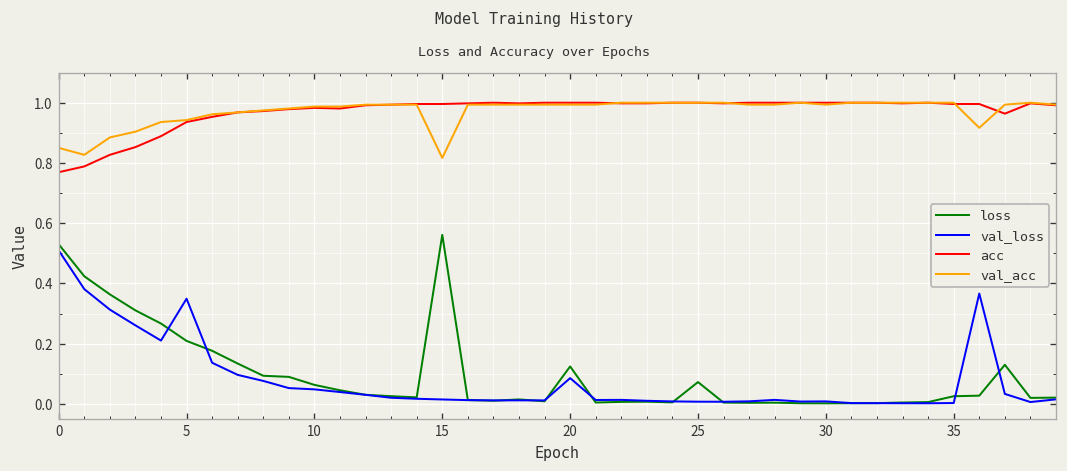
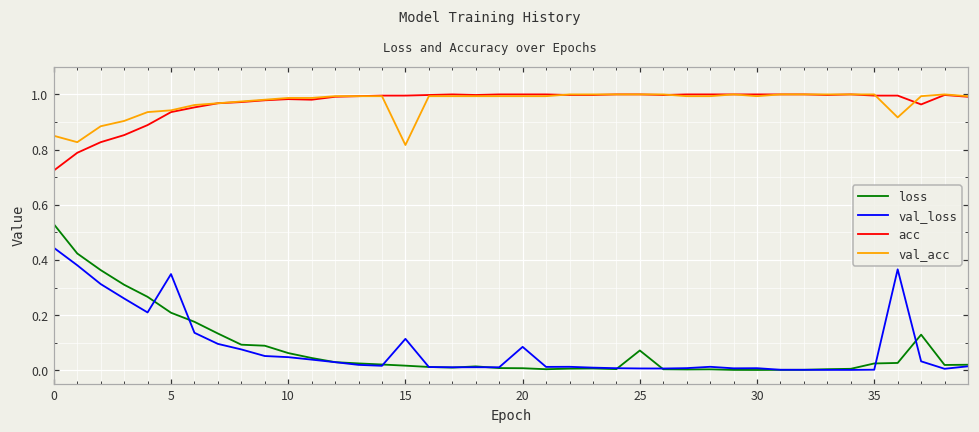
  {
    "loss": {
      "0": 0.53,
      "5": 0.21,
      "10": 0.06,
-     "15": 0.56,
-     "20": 0.12,
+     "15": 0.02,
+     "20": 0.01,
      "25": 0.07,
      "35": 0.03
    },
    "val_loss": {
-     "0": 0.51,
+     "0": 0.44,
      "5": 0.35,
      "10": 0.05,
-     "15": 0.01,
+     "15": 0.11,
      "20": 0.09,
      "25": 0.01,
      "35": 0.00
    },
    "acc": {
-     "0": 0.77,
+     "0": 0.72,
      "15": 1.00
    },
    "val_acc": {
      "0": 0.85,
      "15": 0.82
    }
  }
